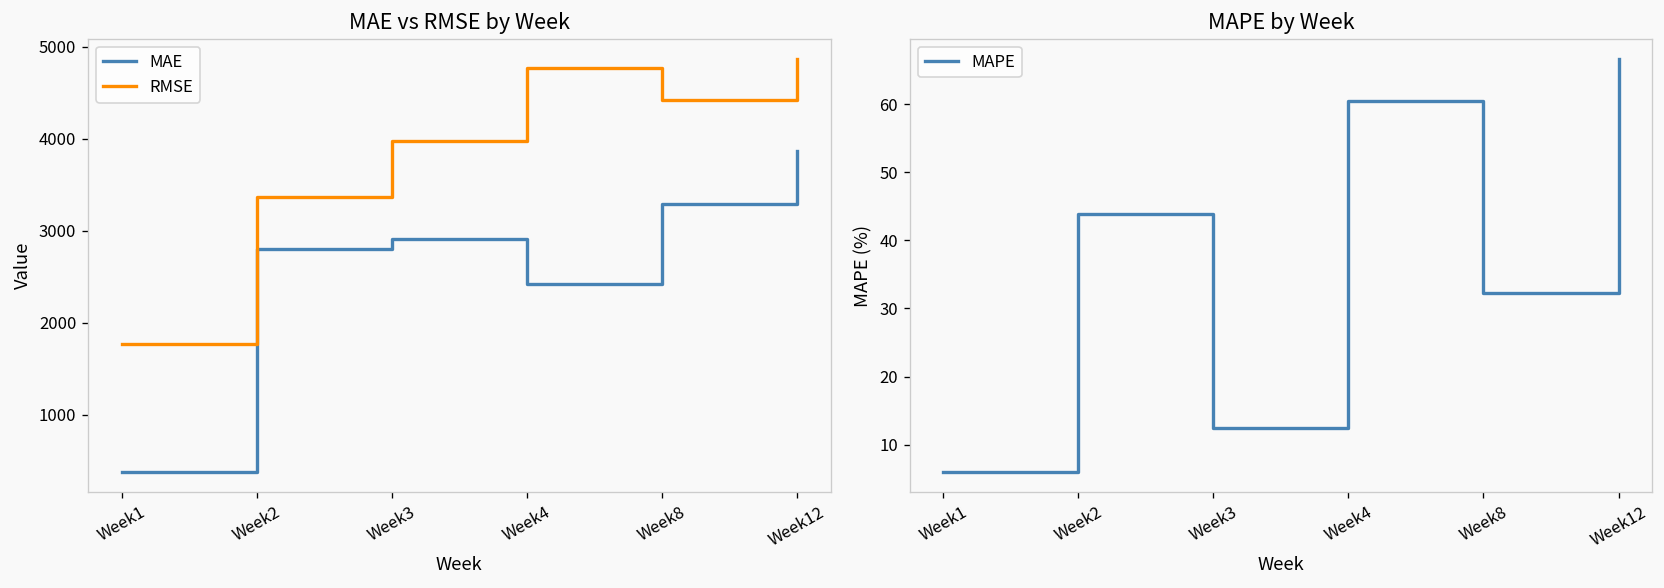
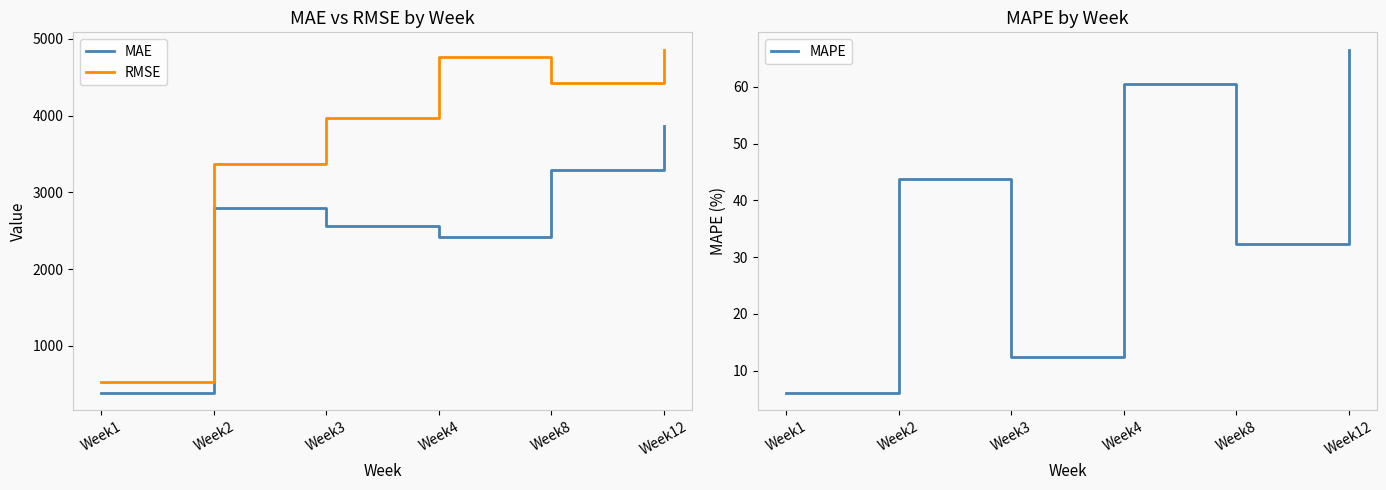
  {
    "MAE vs RMSE by Week": {
      "MAE": {
        "Week1": 400,
        "Week2": 2800,
-       "Week3": 2900,
+       "Week3": 2600,
        "Week4": 2400,
        "Week8": 3300,
        "Week12": 3900
      },
      "RMSE": {
-       "Week1": 1800,
+       "Week1": 500,
        "Week2": 3400,
        "Week3": 4000,
        "Week4": 4800,
        "Week8": 4400,
        "Week12": 4900
      }
    },
    "MAPE by Week": {
      "Week1": 6,
      "Week2": 44,
      "Week3": 12,
      "Week4": 61,
      "Week8": 32,
      "Week12": 67
    }
  }
